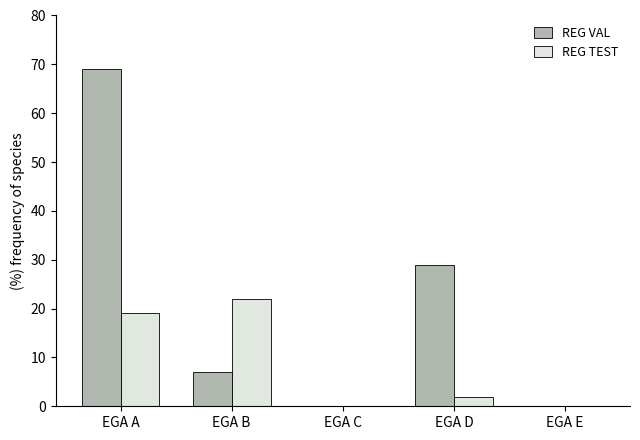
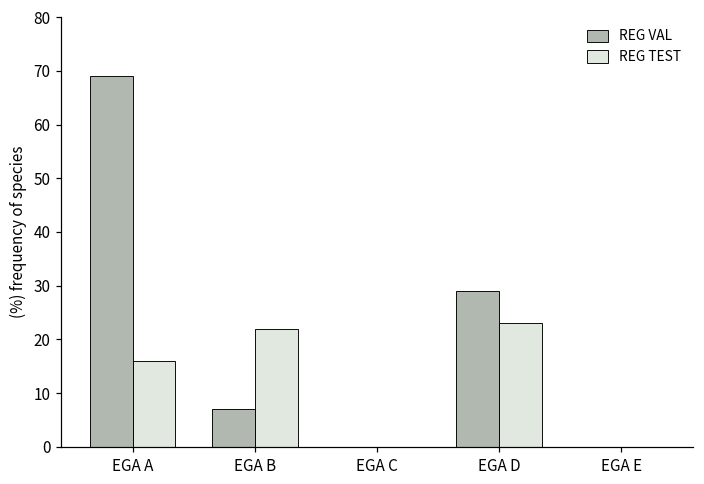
  {
    "REG VAL": {
      "EGA A": 69,
      "EGA B": 7,
      "EGA C": 0,
      "EGA D": 29,
      "EGA E": 0
    },
    "REG TEST": {
-     "EGA A": 19,
+     "EGA A": 16,
      "EGA B": 22,
      "EGA C": 0,
-     "EGA D": 2,
+     "EGA D": 23,
      "EGA E": 0
    }
  }
